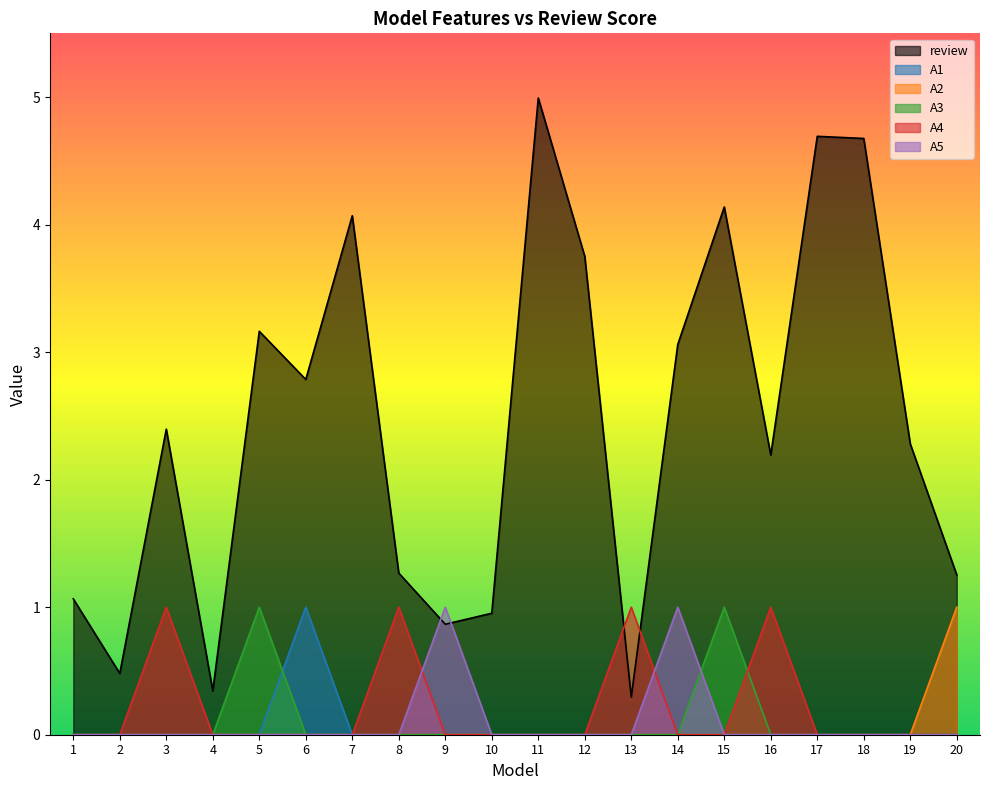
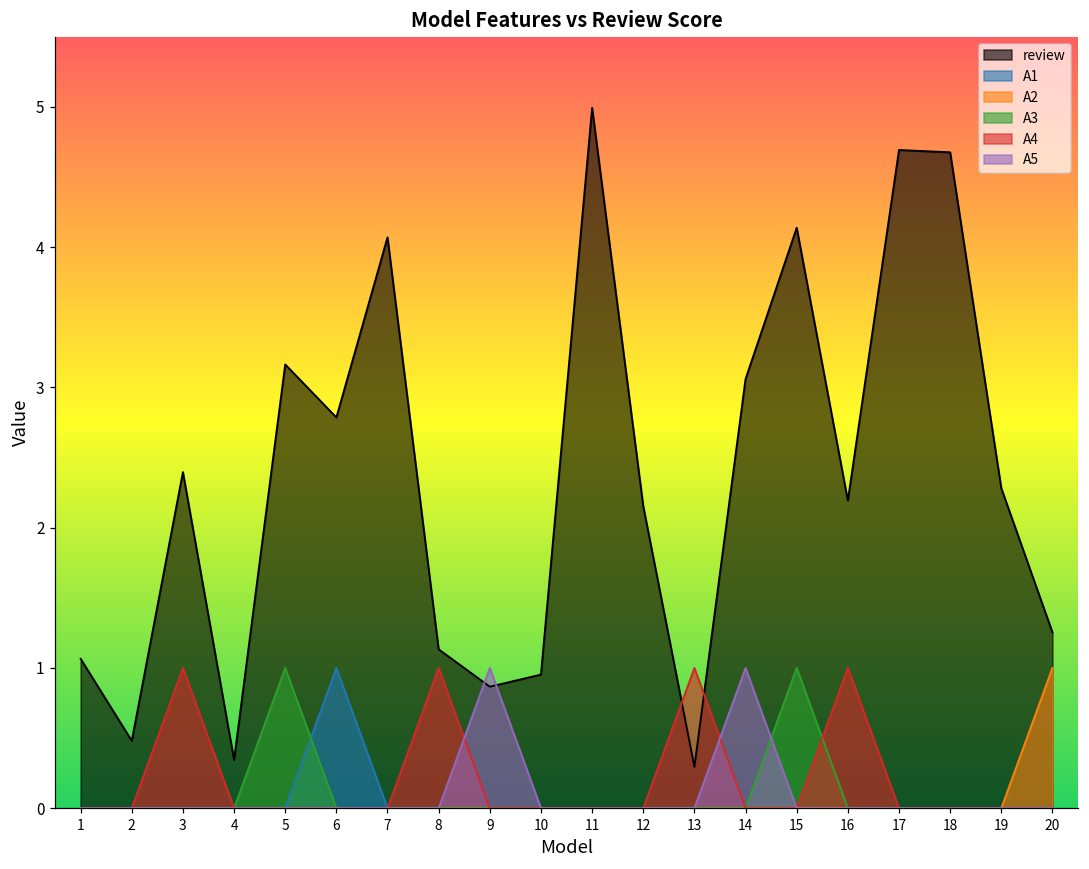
  {
    "review": {
      "1": 1.07,
      "2": 0.48,
      "3": 2.40,
      "4": 0.34,
      "5": 3.16,
      "6": 2.79,
      "7": 4.07,
-     "8": 1.27,
+     "8": 1.13,
      "9": 0.87,
      "10": 0.95,
      "11": 4.99,
-     "12": 3.75,
+     "12": 2.15,
      "13": 0.29,
      "14": 3.06,
      "15": 4.14,
      "16": 2.19,
      "17": 4.69,
      "18": 4.68,
      "19": 2.28,
      "20": 1.25
    },
    "A1": {
      "6": 1.00
    },
    "A2": {
      "20": 1.00
    },
    "A3": {
      "5": 1.00,
      "15": 1.00
    },
    "A4": {
      "3": 1.00,
      "8": 1.00,
      "13": 1.00,
      "16": 1.00
    },
    "A5": {
      "9": 1.00,
      "14": 1.00
    }
  }
